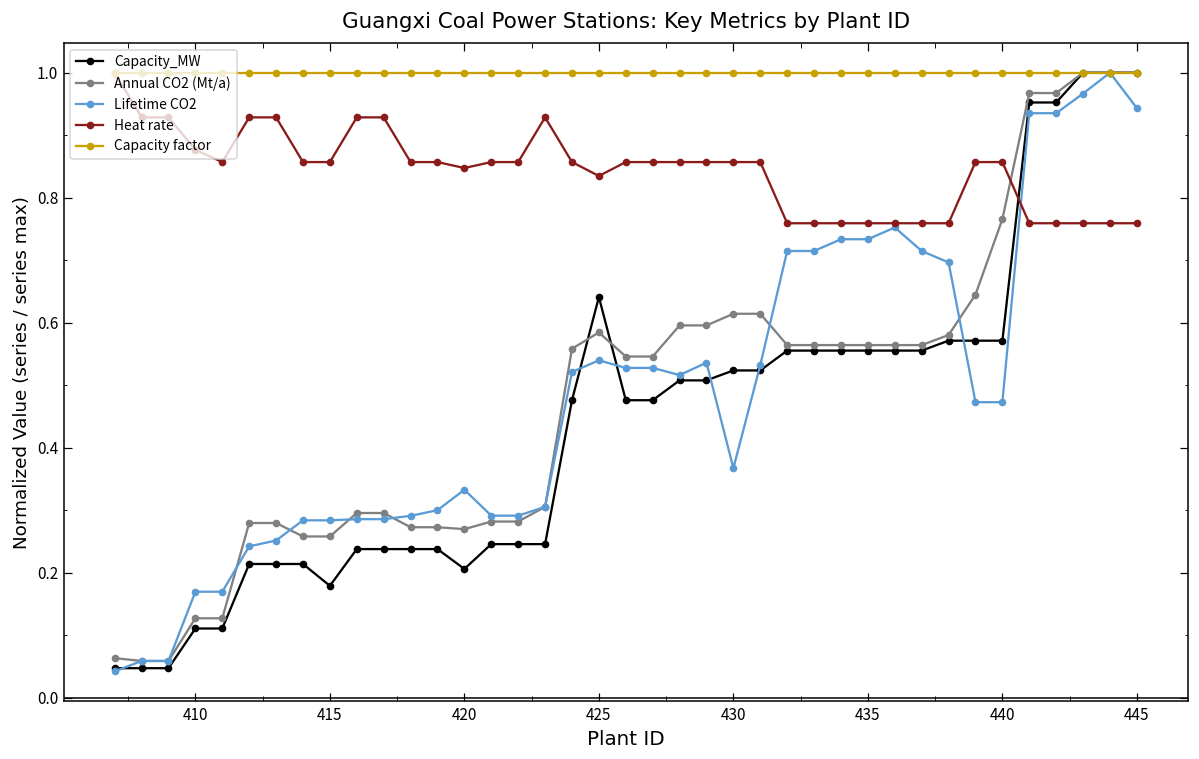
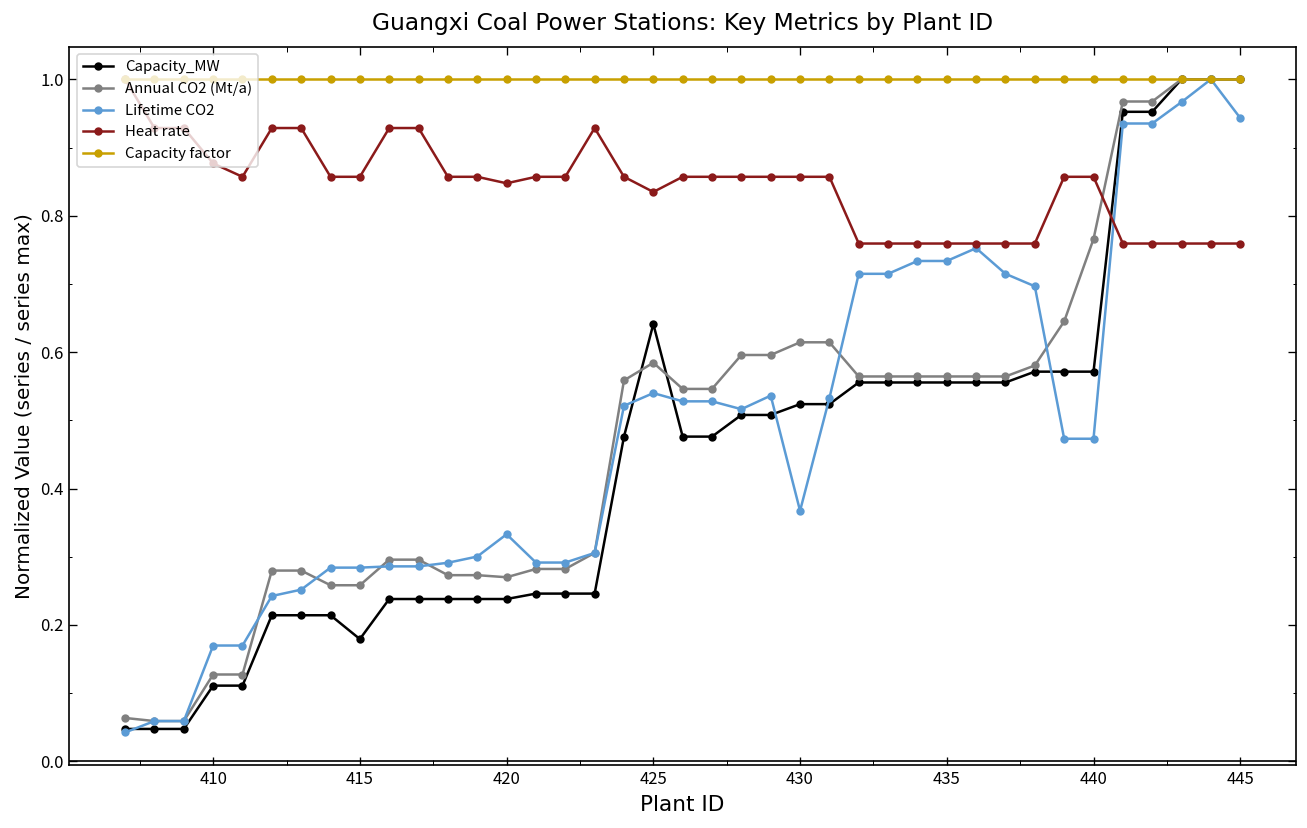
  {
    "Capacity_MW": {
      "410": 0.11,
      "415": 0.18,
-     "420": 0.21,
+     "420": 0.24,
      "425": 0.64,
      "430": 0.52,
      "435": 0.56,
      "440": 0.57
    },
    "Annual CO2 (Mt/a)": {
      "410": 0.13,
      "415": 0.26,
      "420": 0.27,
      "425": 0.58,
      "430": 0.61,
      "435": 0.56,
      "440": 0.77
    },
    "Lifetime CO2": {
      "410": 0.17,
      "415": 0.28,
      "420": 0.33,
      "425": 0.54,
      "430": 0.37,
      "435": 0.73,
      "440": 0.47,
      "445": 0.94
    },
    "Heat rate": {
      "415": 0.86,
      "420": 0.85,
      "425": 0.83,
      "430": 0.86,
      "435": 0.76,
      "440": 0.86,
      "445": 0.76
    },
    "Capacity factor": {
      "415": 1.00,
      "420": 1.00,
      "425": 1.00,
      "430": 1.00,
      "435": 1.00,
      "440": 1.00
    }
  }
